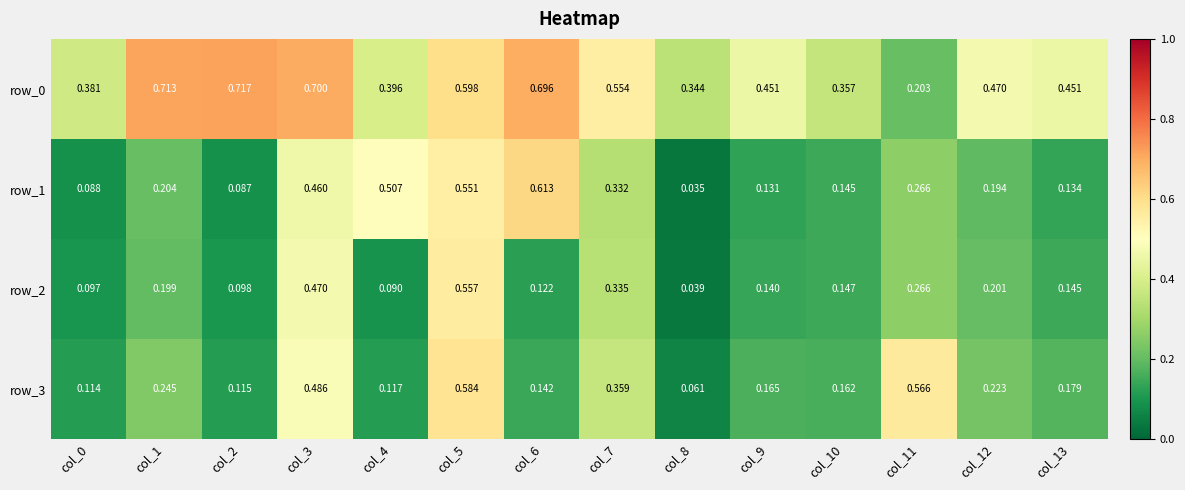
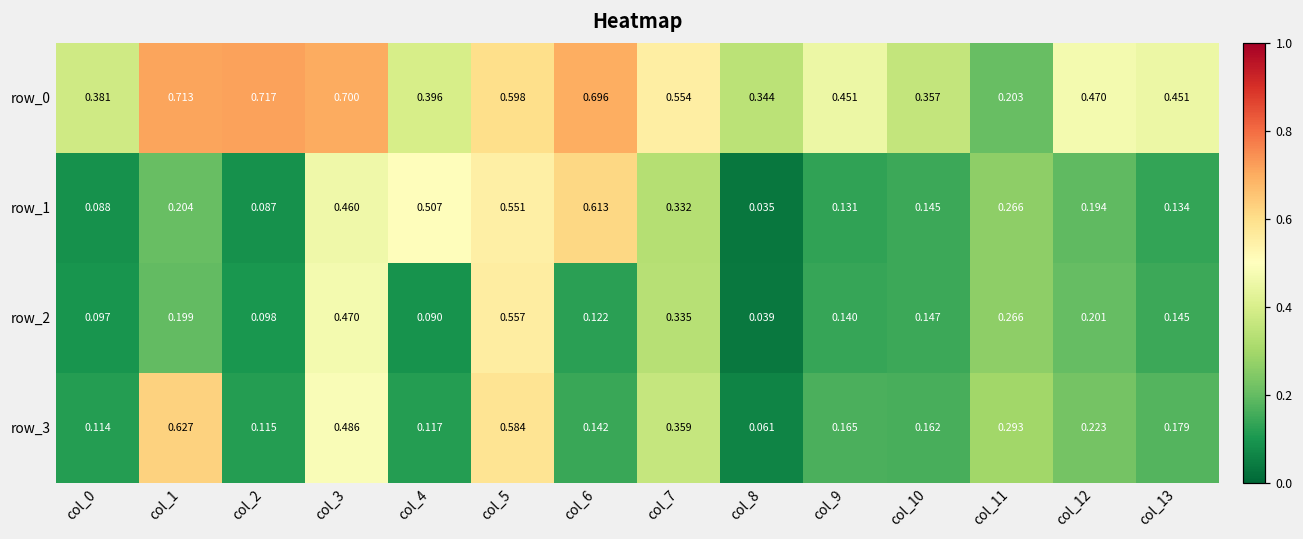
  {
    "row_0": {
      "col_0": 0.381,
      "col_1": 0.713,
      "col_2": 0.717,
      "col_3": 0.700,
      "col_4": 0.396,
      "col_5": 0.598,
      "col_6": 0.696,
      "col_7": 0.554,
      "col_8": 0.344,
      "col_9": 0.451,
      "col_10": 0.357,
      "col_11": 0.203,
      "col_12": 0.470,
      "col_13": 0.451
    },
    "row_1": {
      "col_0": 0.088,
      "col_1": 0.204,
      "col_2": 0.087,
      "col_3": 0.460,
      "col_4": 0.507,
      "col_5": 0.551,
      "col_6": 0.613,
      "col_7": 0.332,
      "col_8": 0.035,
      "col_9": 0.131,
      "col_10": 0.145,
      "col_11": 0.266,
      "col_12": 0.194,
      "col_13": 0.134
    },
    "row_2": {
      "col_0": 0.097,
      "col_1": 0.199,
      "col_2": 0.098,
      "col_3": 0.470,
      "col_4": 0.090,
      "col_5": 0.557,
      "col_6": 0.122,
      "col_7": 0.335,
      "col_8": 0.039,
      "col_9": 0.140,
      "col_10": 0.147,
      "col_11": 0.266,
      "col_12": 0.201,
      "col_13": 0.145
    },
    "row_3": {
      "col_0": 0.114,
-     "col_1": 0.245,
+     "col_1": 0.627,
      "col_2": 0.115,
      "col_3": 0.486,
      "col_4": 0.117,
      "col_5": 0.584,
      "col_6": 0.142,
      "col_7": 0.359,
      "col_8": 0.061,
      "col_9": 0.165,
      "col_10": 0.162,
-     "col_11": 0.566,
+     "col_11": 0.293,
      "col_12": 0.223,
      "col_13": 0.179
    }
  }
